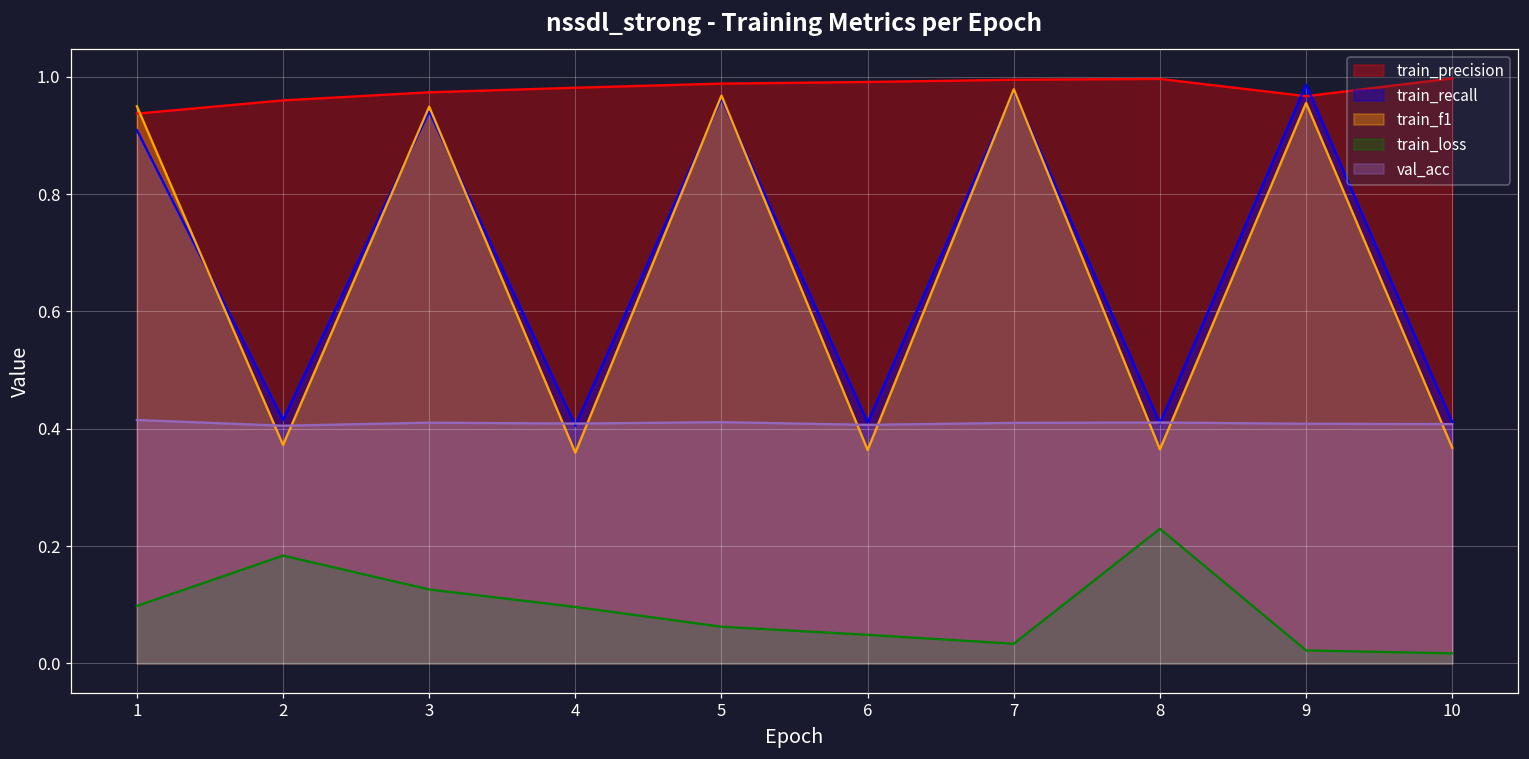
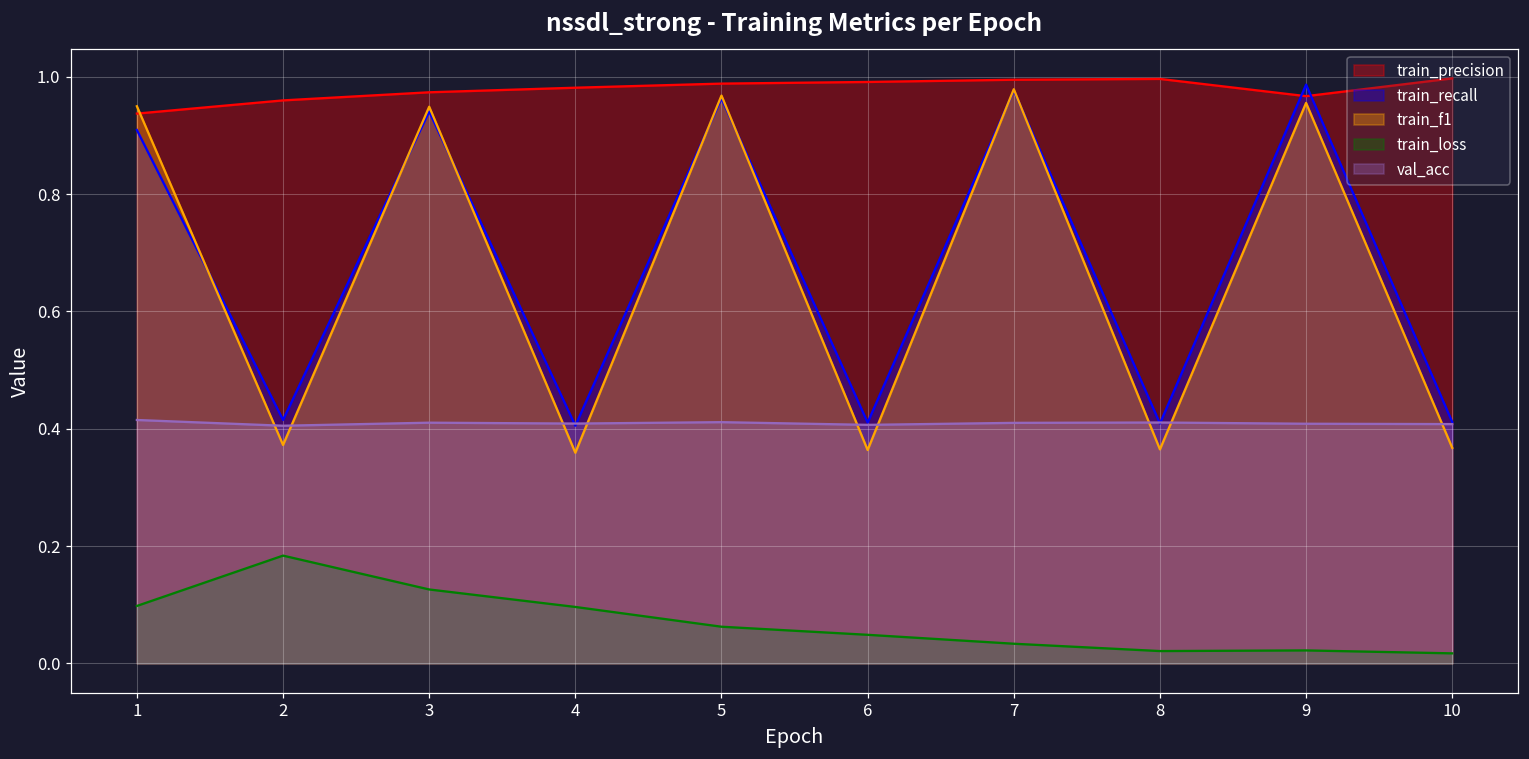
  {
    "train_precision": {
      "1": 0.94,
      "2": 0.96,
      "3": 0.97,
      "4": 0.98,
      "5": 0.99,
      "6": 0.99,
      "7": 1.00,
      "8": 1.00,
      "9": 0.97
    },
    "train_recall": {
      "1": 0.91,
      "2": 0.42,
      "3": 0.94,
      "9": 0.99
    },
    "train_f1": {
      "1": 0.95,
      "2": 0.37,
      "3": 0.95,
      "4": 0.36,
      "6": 0.36,
      "8": 0.36,
      "9": 0.96,
      "10": 0.37
    },
    "train_loss": {
      "1": 0.10,
      "2": 0.18,
      "3": 0.13,
      "4": 0.10,
      "5": 0.06,
      "6": 0.05,
      "7": 0.03,
-     "8": 0.23,
+     "8": 0.02,
      "9": 0.02,
      "10": 0.02
    },
    "val_acc": {
      "1": 0.42,
      "2": 0.41,
      "3": 0.41,
      "5": 0.41,
      "7": 0.41,
      "9": 0.41
    }
  }
